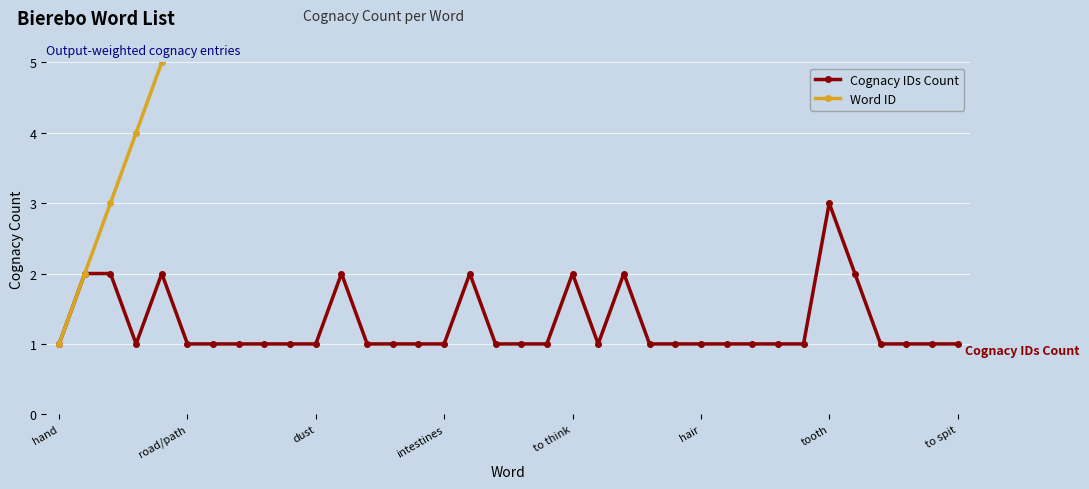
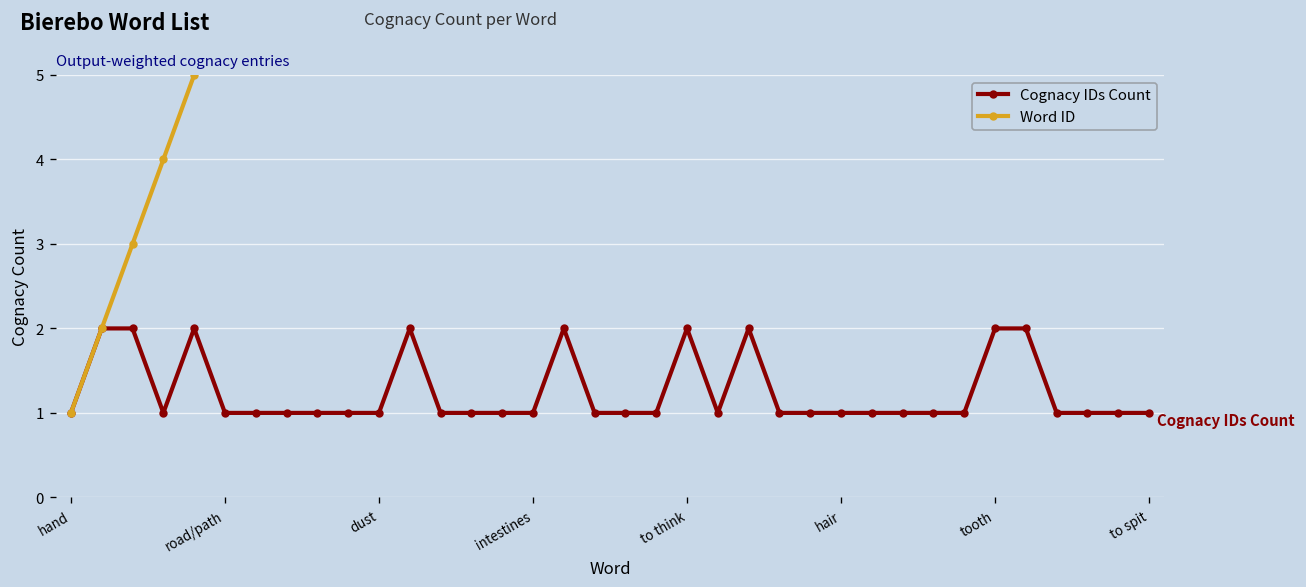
  {
    "Cognacy IDs Count": {
      "road/path": 1,
      "dust": 1,
      "intestines": 1,
      "to think": 2,
      "hair": 1,
-     "tooth": 3,
+     "tooth": 2,
      "to spit": 1
    }
  }
